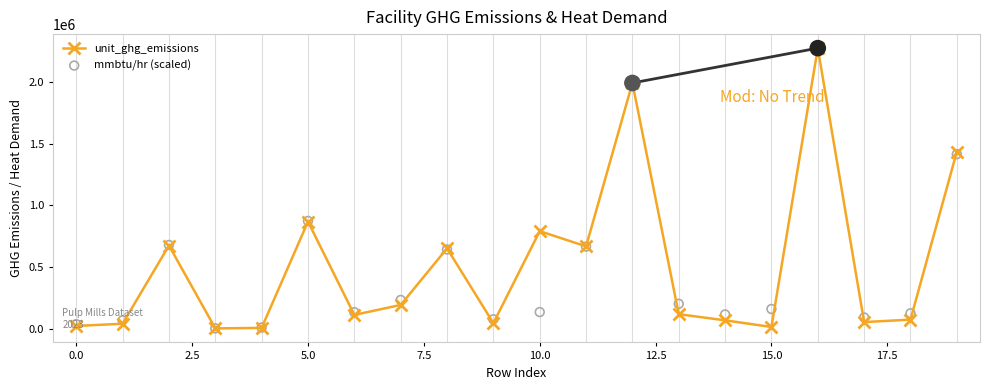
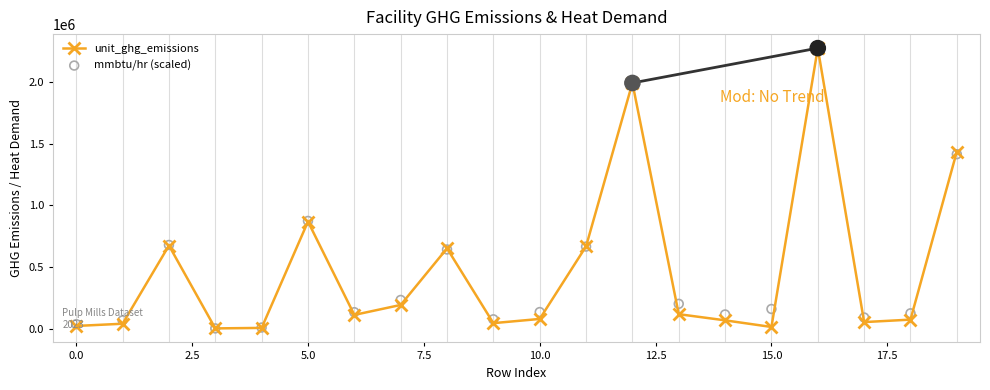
  {
    "unit_ghg_emissions": {
-     "10.0": 790000,
+     "10.0": 80000,
      "15.0": 20000
    }
  }
